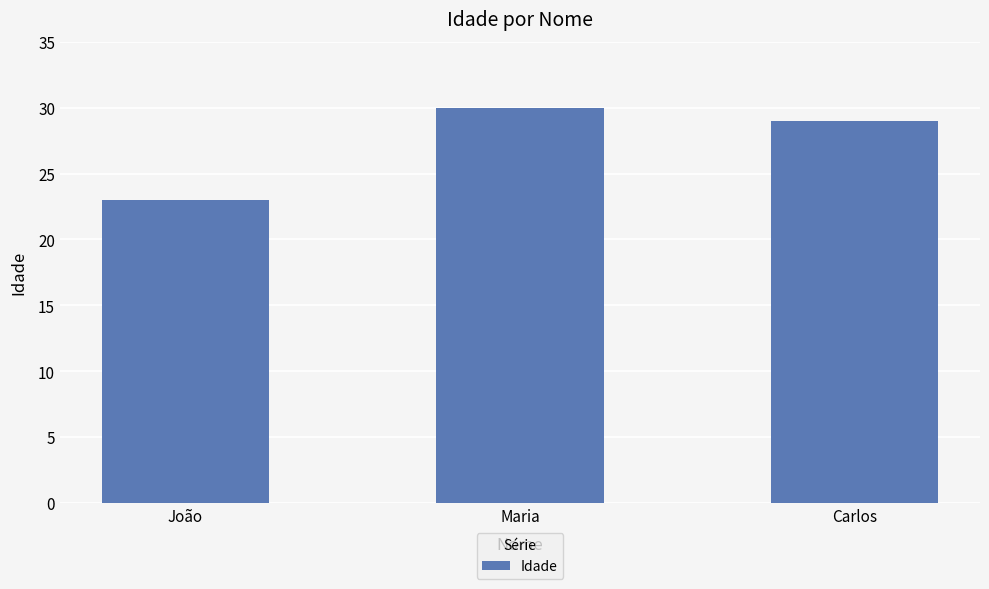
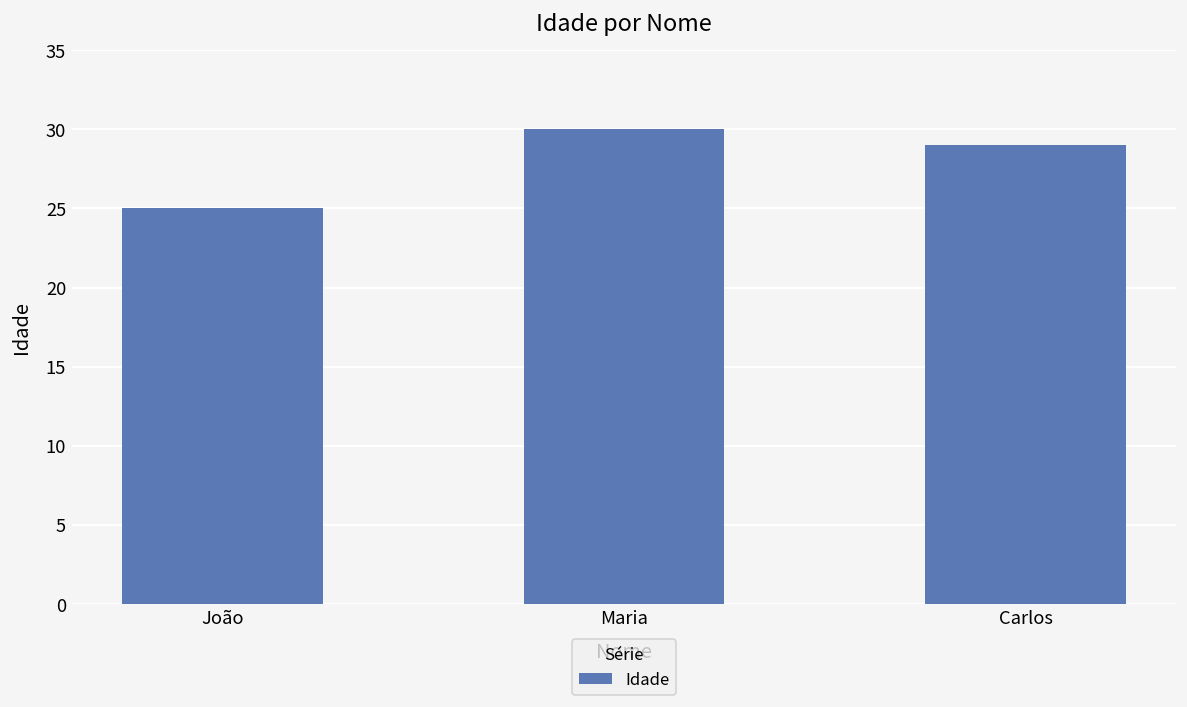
  {
-   "João": 23,
+   "João": 25,
    "Maria": 30,
    "Carlos": 29
  }
